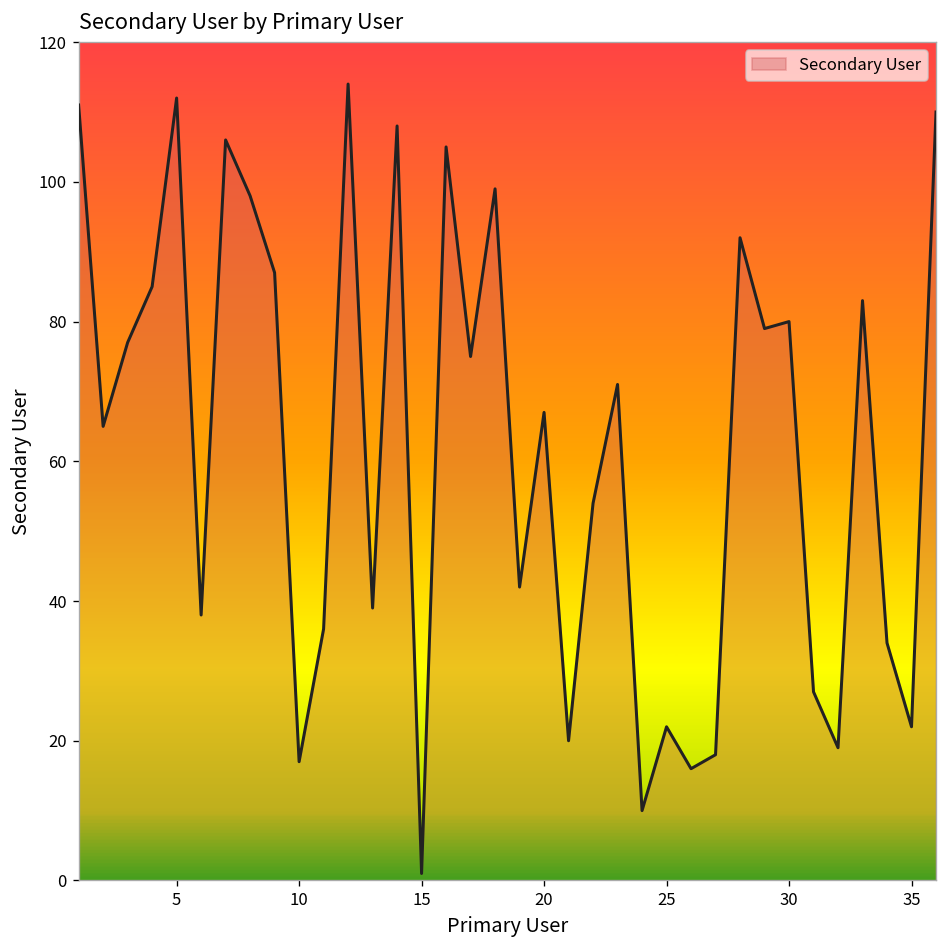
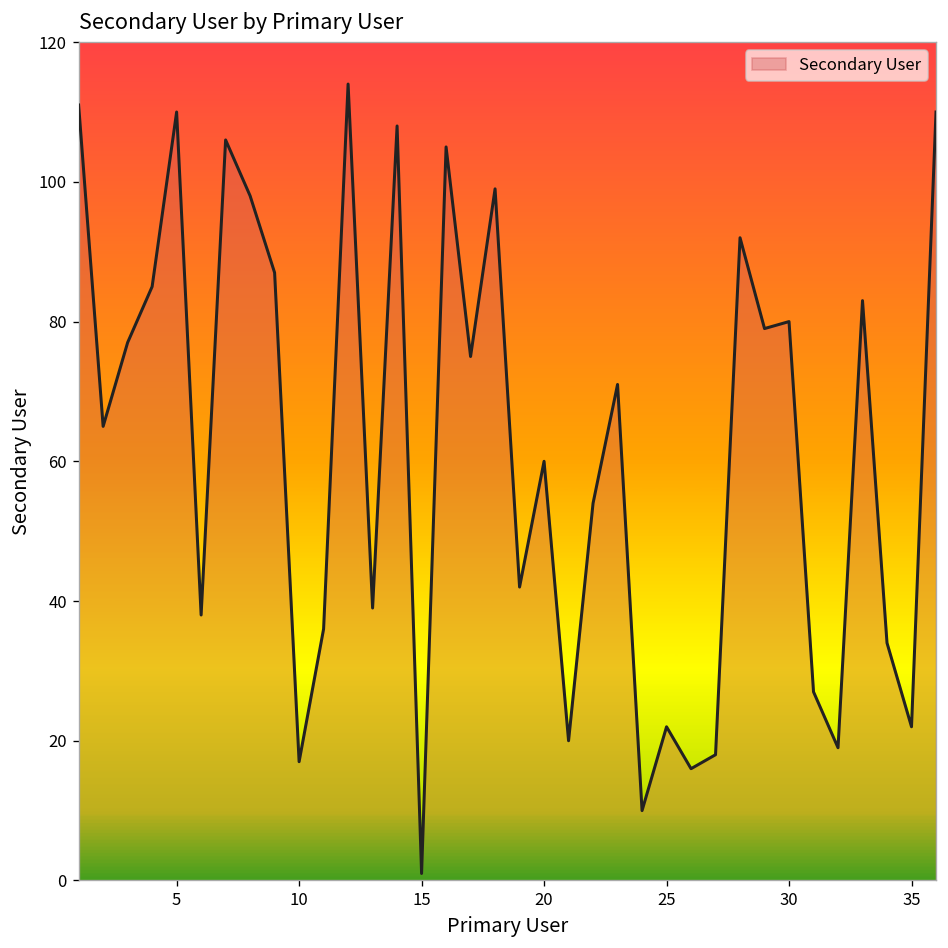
  {
-   "5": 112,
+   "5": 110,
    "10": 17,
    "15": 1,
-   "20": 67,
+   "20": 60,
    "25": 22,
    "30": 80,
    "35": 22
  }
